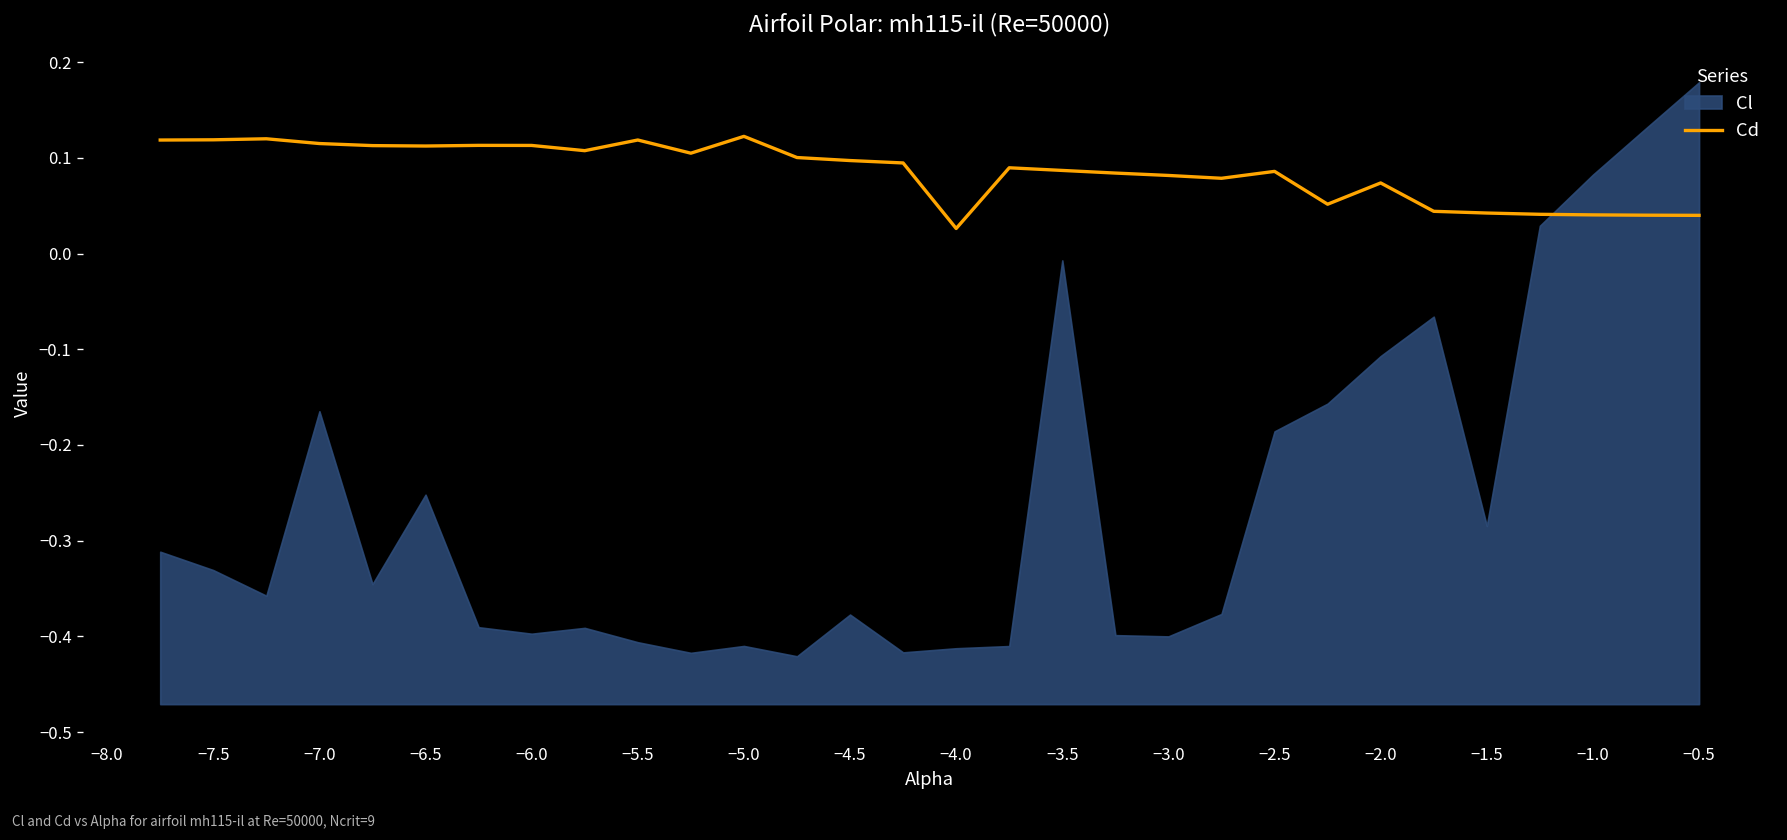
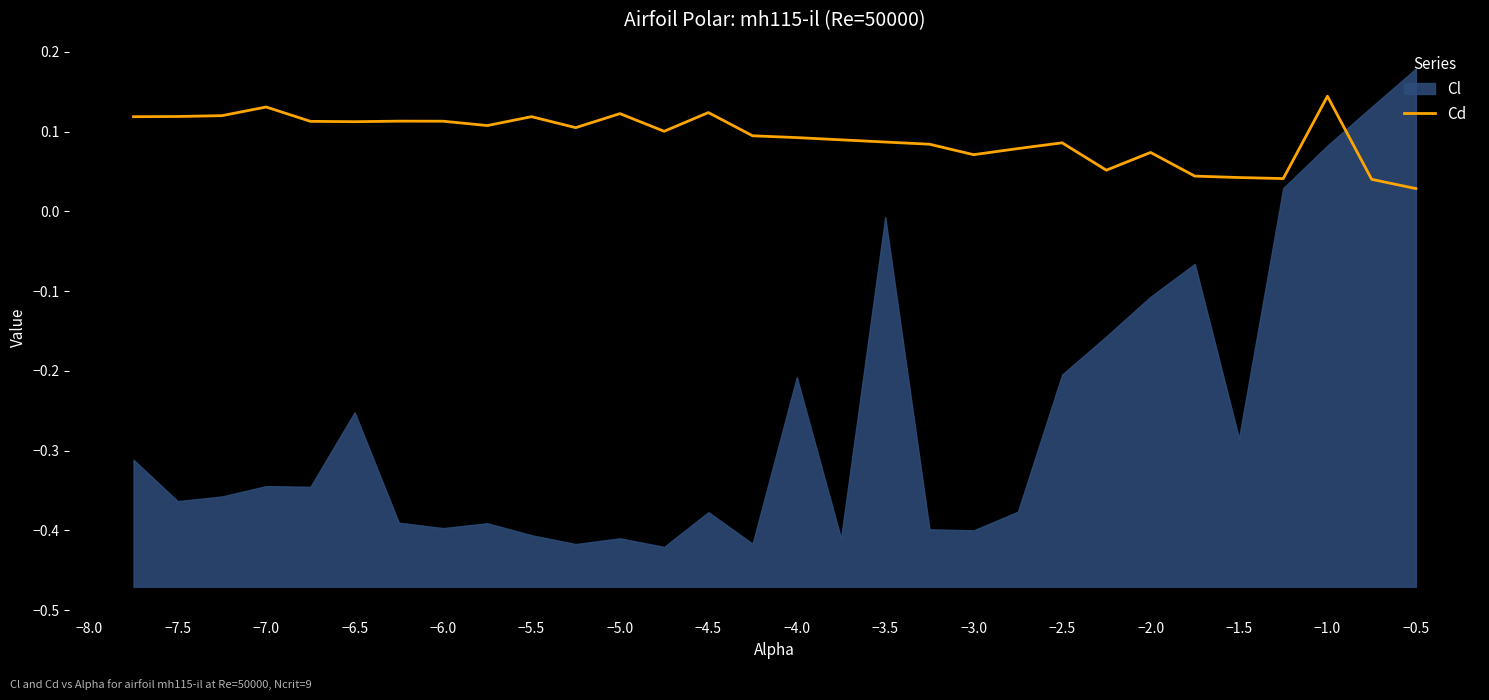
  {
    "Cl": {
-     "−7.5": -0.33,
-     "−7.0": -0.16,
+     "−7.5": -0.36,
+     "−7.0": -0.34,
      "−6.5": -0.25,
      "−6.0": -0.40,
      "−5.5": -0.41,
      "−5.0": -0.41,
      "−4.5": -0.38,
-     "−4.0": -0.41,
+     "−4.0": -0.21,
      "−3.5": -0.01,
      "−3.0": -0.40,
-     "−2.5": -0.19,
+     "−2.5": -0.20,
      "−2.0": -0.11,
      "−1.5": -0.28,
      "−1.0": 0.08,
      "−0.5": 0.18
    },
    "Cd": {
      "−7.5": 0.12,
-     "−7.0": 0.12,
+     "−7.0": 0.13,
      "−6.5": 0.11,
      "−6.0": 0.11,
      "−5.5": 0.12,
      "−5.0": 0.12,
-     "−4.5": 0.10,
-     "−4.0": 0.03,
+     "−4.5": 0.12,
+     "−4.0": 0.09,
      "−3.5": 0.09,
-     "−3.0": 0.08,
+     "−3.0": 0.07,
      "−2.5": 0.09,
      "−2.0": 0.07,
      "−1.5": 0.04,
-     "−1.0": 0.04,
-     "−0.5": 0.04
+     "−1.0": 0.14,
+     "−0.5": 0.03
    }
  }
